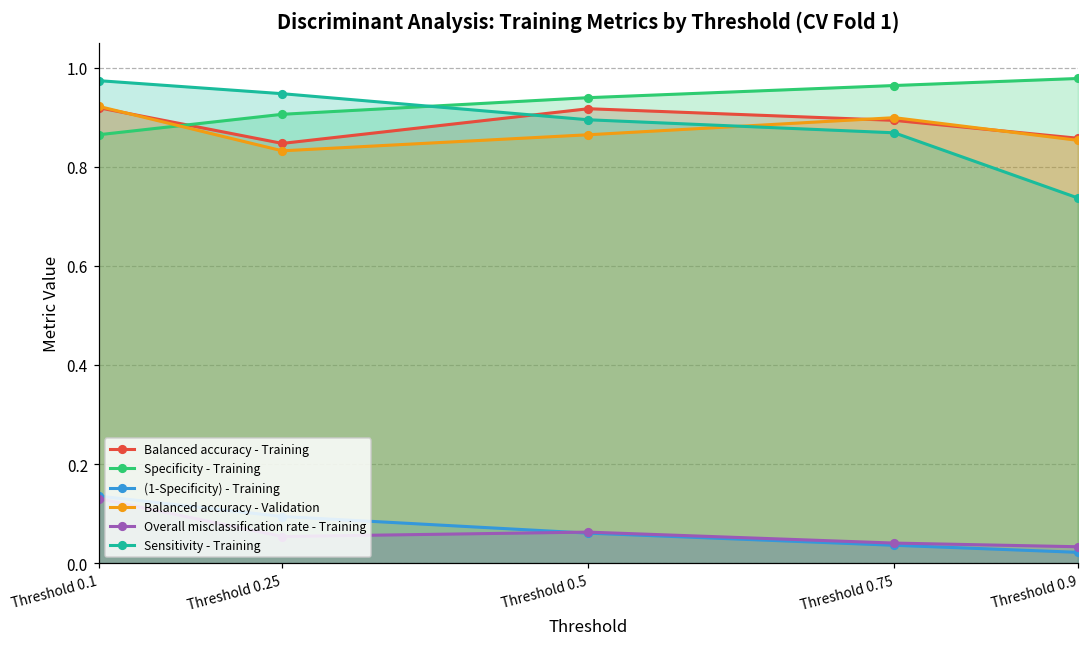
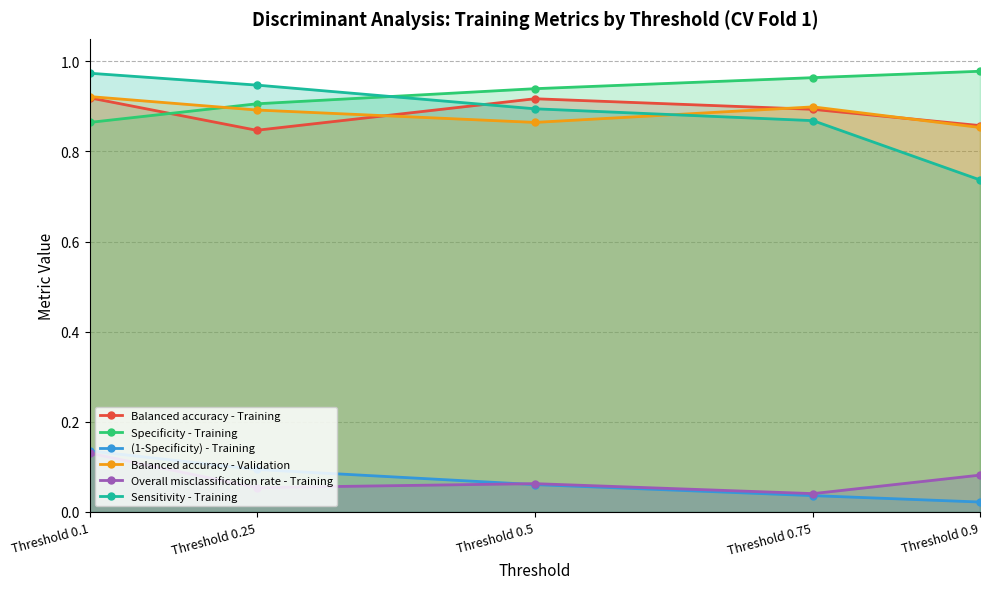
  {
    "Balanced accuracy - Training": {
      "Threshold 0.25": 0.85,
      "Threshold 0.5": 0.92
    },
    "(1-Specificity) - Training": {
      "Threshold 0.9": 0.02
    },
    "Balanced accuracy - Validation": {
-     "Threshold 0.25": 0.83,
+     "Threshold 0.25": 0.89,
      "Threshold 0.5": 0.86
    },
    "Overall misclassification rate - Training": {
-     "Threshold 0.9": 0.03
+     "Threshold 0.9": 0.08
    }
  }
